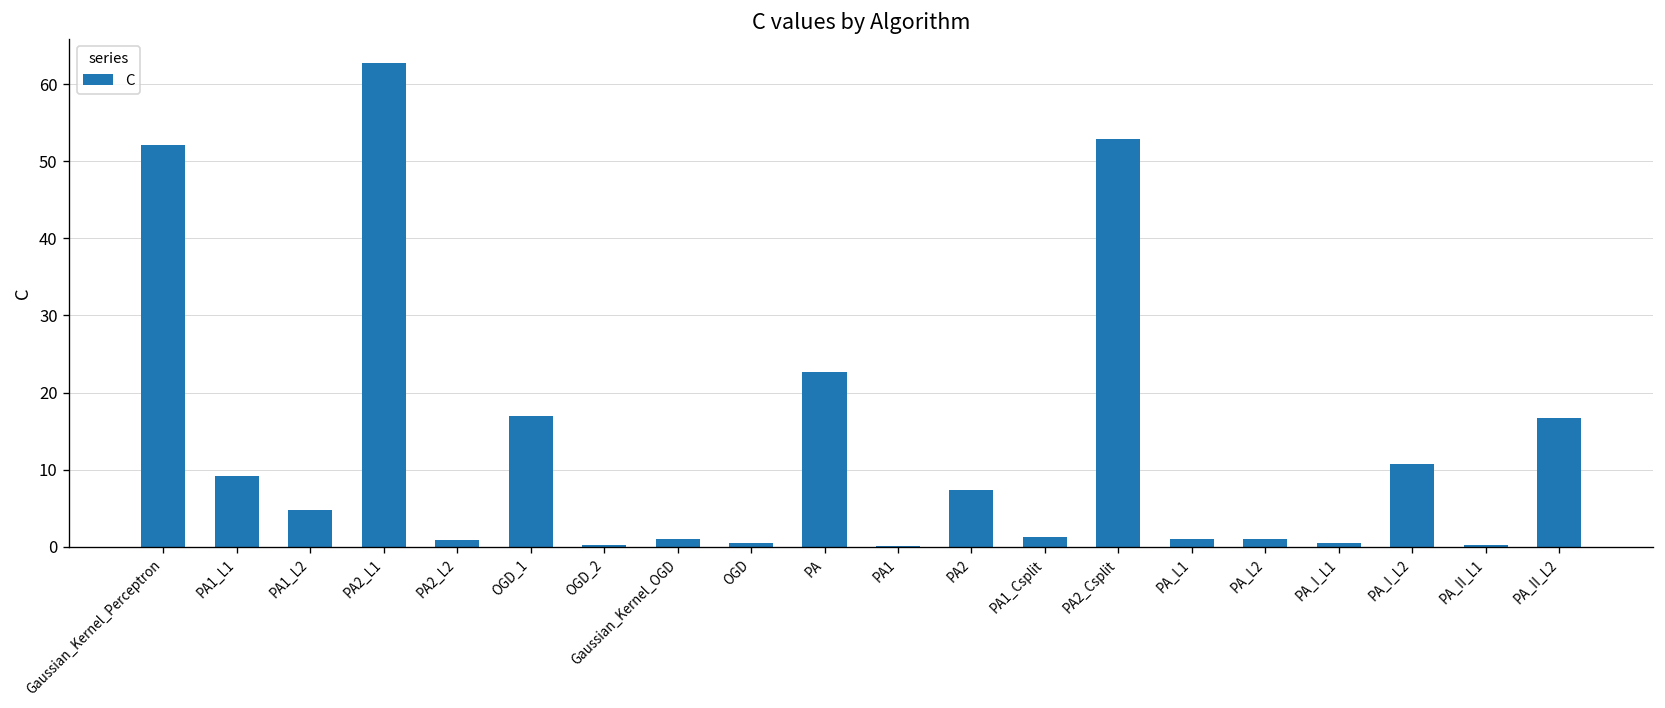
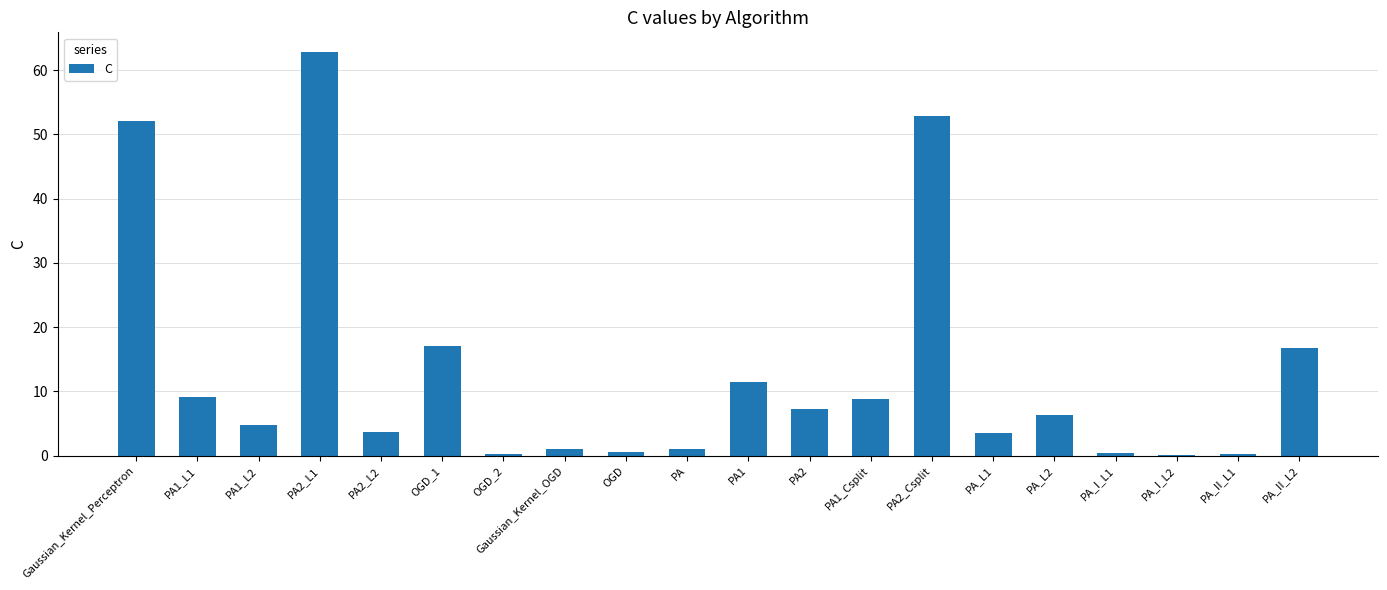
  {
    "Gaussian_Kernel_Perceptron": 52,
    "PA1_L1": 9,
    "PA1_L2": 5,
    "PA2_L1": 63,
-   "PA2_L2": 1,
+   "PA2_L2": 4,
    "OGD_1": 17,
    "Gaussian_Kernel_OGD": 1,
    "OGD": 1,
-   "PA": 23,
-   "PA1": 0,
+   "PA": 1,
+   "PA1": 11,
    "PA2": 7,
-   "PA1_Csplit": 1,
+   "PA1_Csplit": 9,
    "PA2_Csplit": 53,
-   "PA_L1": 1,
-   "PA_L2": 1,
+   "PA_L1": 4,
+   "PA_L2": 6,
    "PA_I_L1": 0,
-   "PA_I_L2": 11,
+   "PA_I_L2": 0,
    "PA_II_L2": 17
  }
